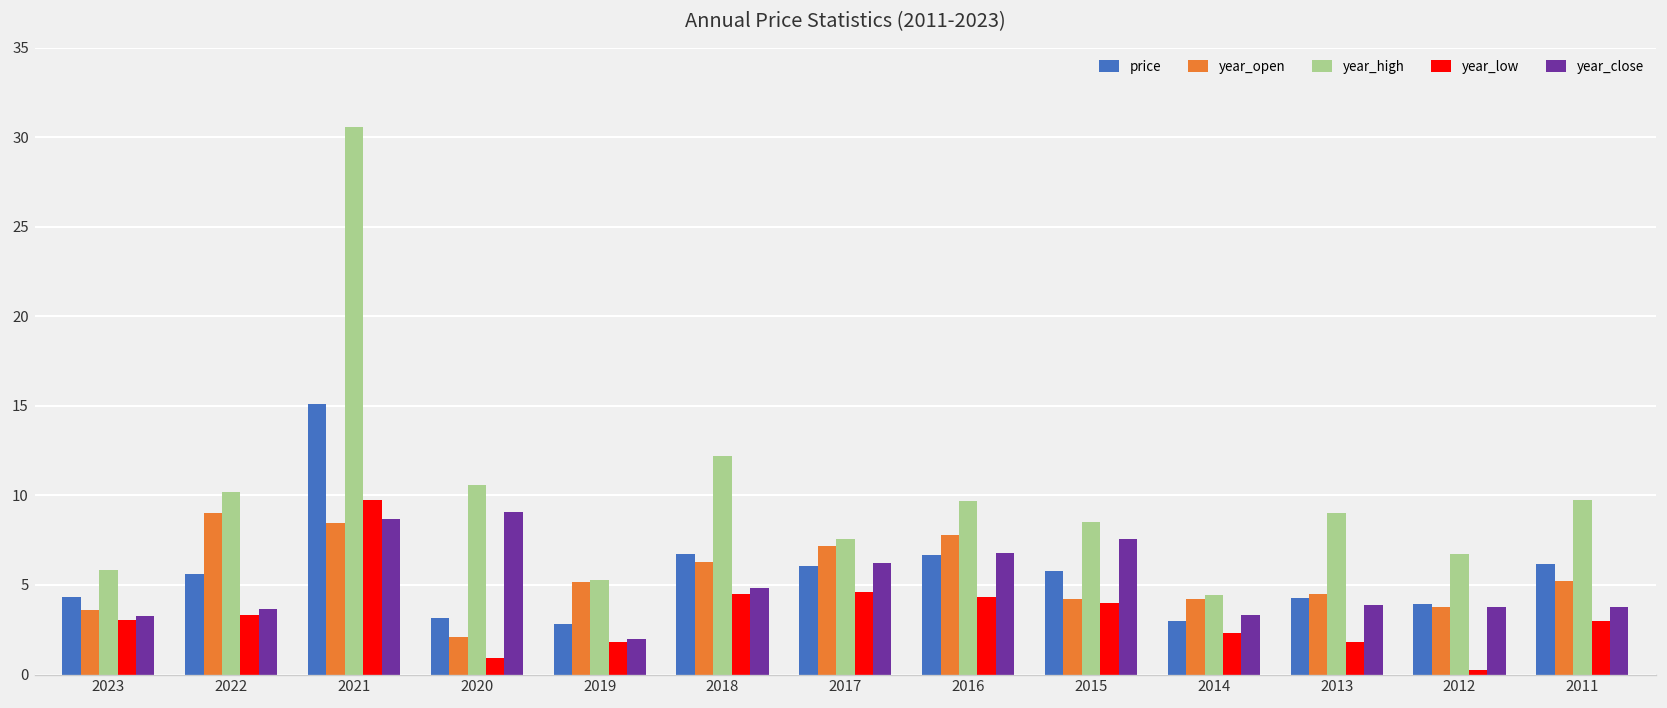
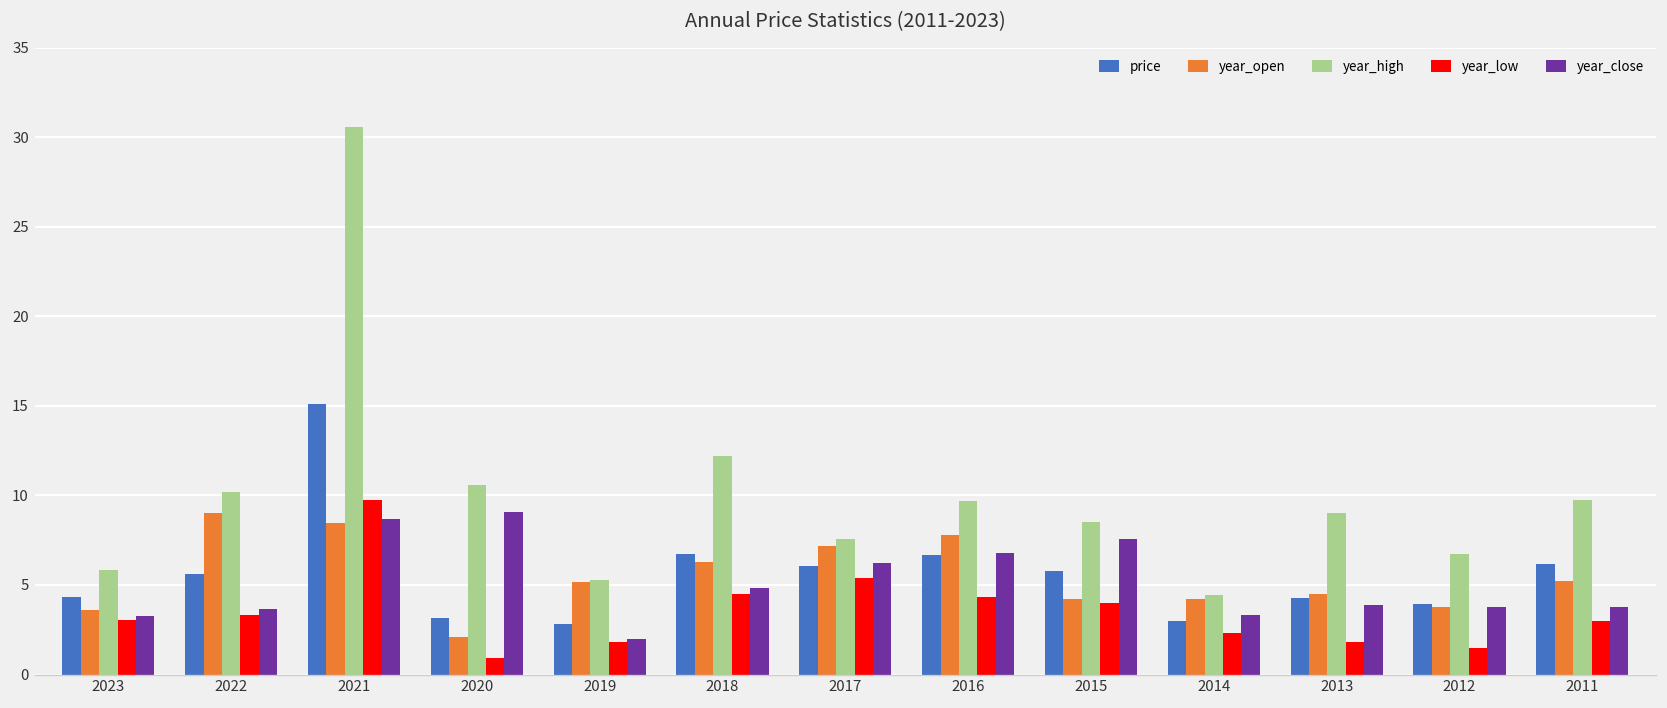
  {
    "price": {
      "2023": 4.3,
      "2022": 5.6,
      "2021": 15.1,
      "2020": 3.2,
      "2019": 2.8,
      "2018": 6.7,
      "2017": 6.1,
      "2016": 6.7,
      "2015": 5.8,
      "2014": 3.0,
      "2013": 4.3,
      "2012": 4.0,
      "2011": 6.2
    },
    "year_open": {
      "2023": 3.6,
      "2022": 9.0,
      "2021": 8.5,
      "2020": 2.1,
      "2019": 5.2,
      "2018": 6.3,
      "2017": 7.2,
      "2016": 7.8,
      "2015": 4.2,
      "2014": 4.2,
      "2013": 4.5,
      "2012": 3.7,
      "2011": 5.2
    },
    "year_high": {
      "2023": 5.9,
      "2022": 10.2,
      "2021": 30.6,
      "2020": 10.6,
      "2019": 5.3,
      "2018": 12.2,
      "2017": 7.6,
      "2016": 9.7,
      "2015": 8.5,
      "2014": 4.4,
      "2013": 9.0,
      "2012": 6.7,
      "2011": 9.7
    },
    "year_low": {
      "2023": 3.1,
      "2022": 3.3,
      "2021": 9.7,
      "2020": 0.9,
      "2019": 1.8,
      "2018": 4.5,
-     "2017": 4.6,
+     "2017": 5.4,
      "2016": 4.3,
      "2015": 4.0,
      "2014": 2.3,
      "2013": 1.8,
-     "2012": 0.3,
+     "2012": 1.5,
      "2011": 3.0
    },
    "year_close": {
      "2023": 3.3,
      "2022": 3.6,
      "2021": 8.7,
      "2020": 9.1,
      "2019": 2.0,
      "2018": 4.8,
      "2017": 6.3,
      "2016": 6.8,
      "2015": 7.6,
      "2014": 3.3,
      "2013": 3.9,
      "2012": 3.7,
      "2011": 3.7
    }
  }
